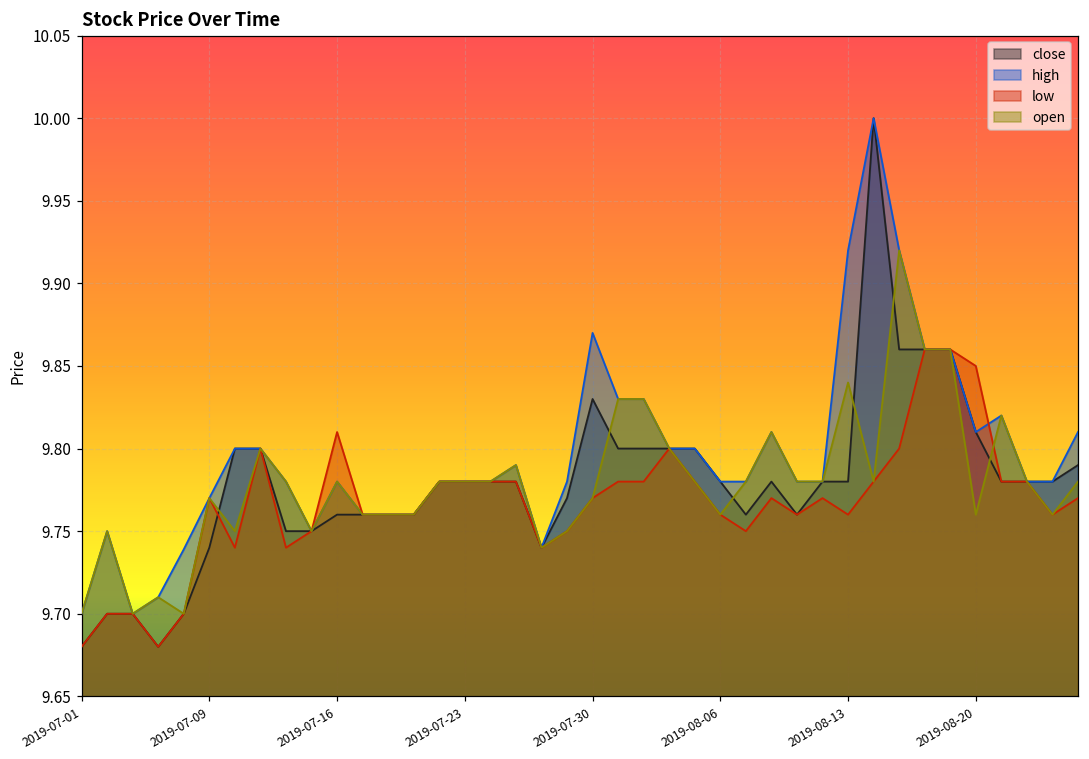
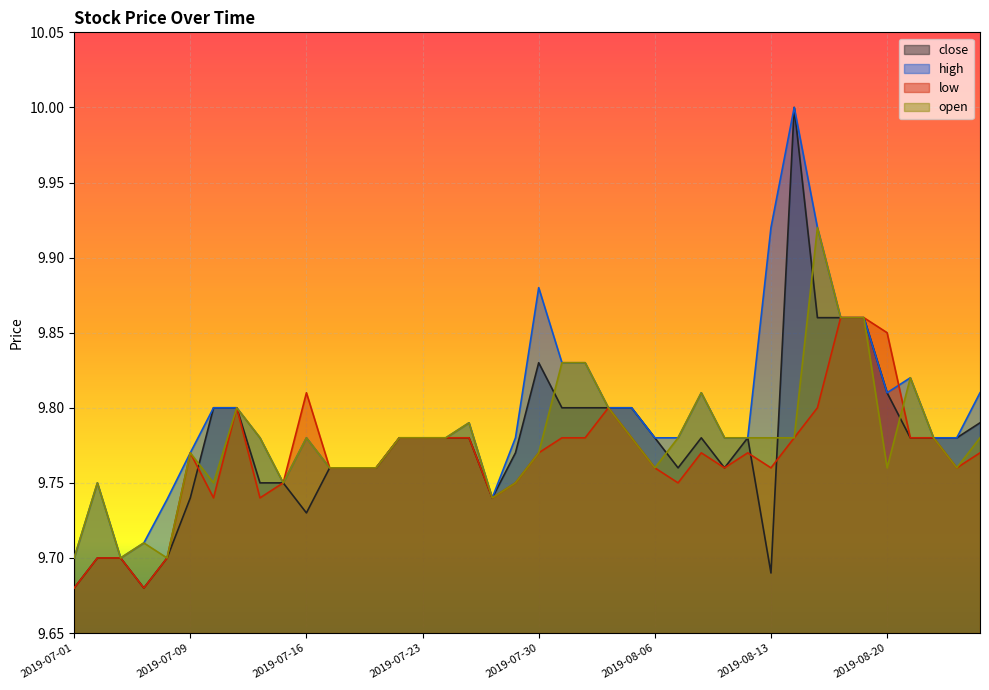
  {
    "close": {
      "2019-07-09": 9.74,
-     "2019-07-16": 9.76,
+     "2019-07-16": 9.73,
      "2019-07-30": 9.83,
-     "2019-08-13": 9.78
+     "2019-08-13": 9.69
    },
    "high": {
-     "2019-07-30": 9.87,
+     "2019-07-30": 9.88,
      "2019-08-13": 9.92
    },
    "low": {
      "2019-07-16": 9.81,
      "2019-08-13": 9.76,
      "2019-08-20": 9.85
    },
    "open": {
-     "2019-08-13": 9.84,
+     "2019-08-13": 9.78,
      "2019-08-20": 9.76
    }
  }
